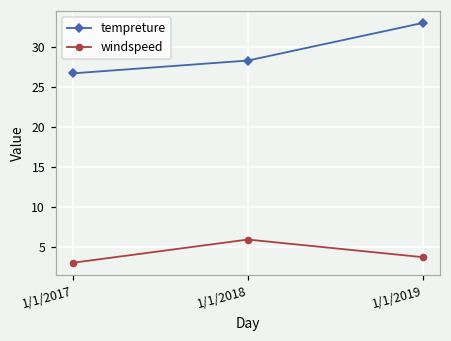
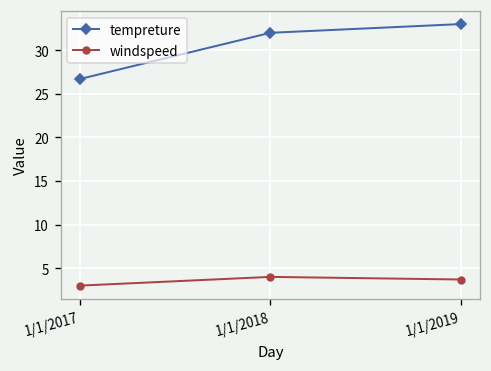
  {
    "tempreture": {
      "1/1/2017": 27,
-     "1/1/2018": 28,
+     "1/1/2018": 32,
      "1/1/2019": 33
    },
    "windspeed": {
      "1/1/2017": 3,
-     "1/1/2018": 6,
+     "1/1/2018": 4,
      "1/1/2019": 4
    }
  }
